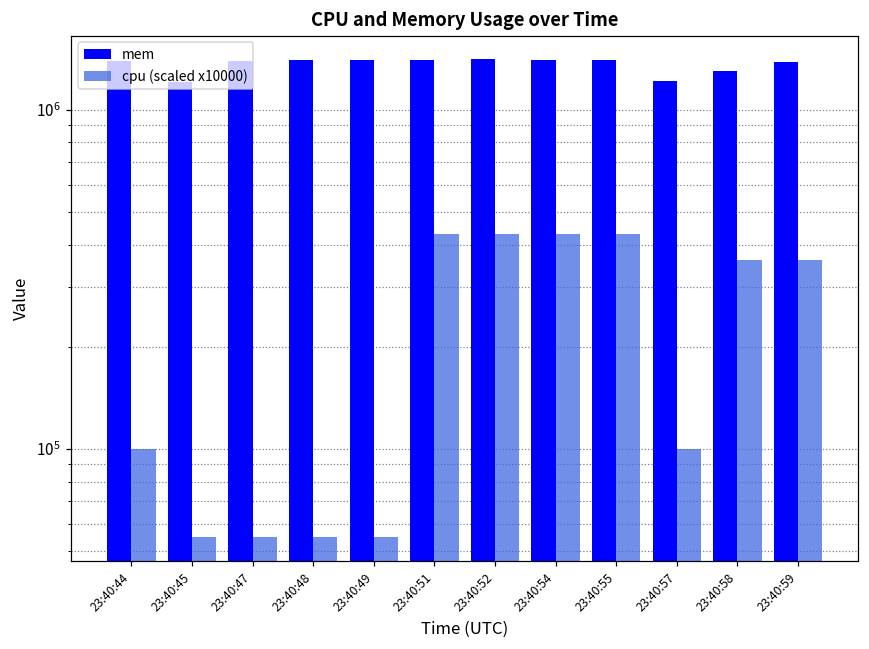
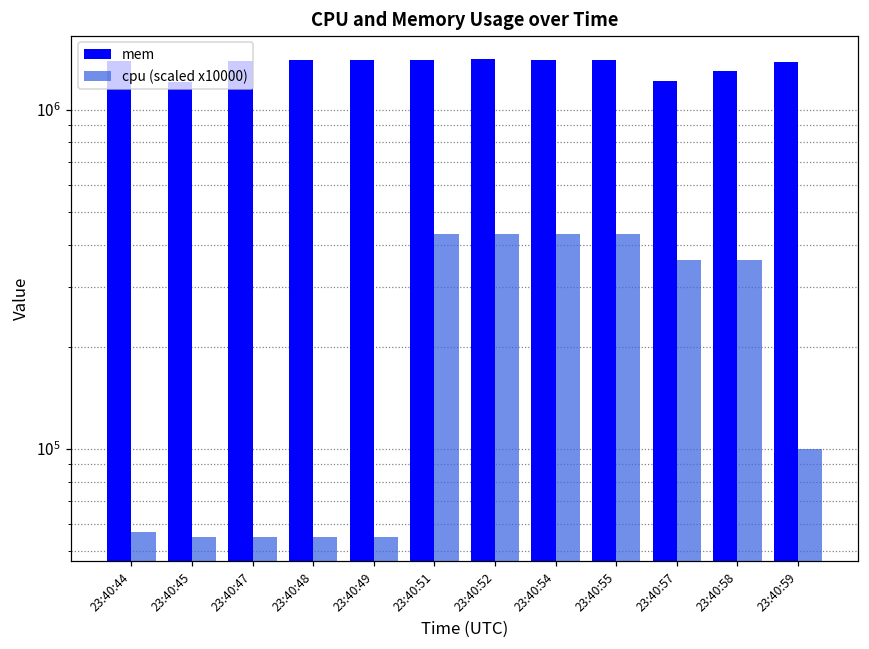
  {
    "mem": {
      "23:40:48": 1400000,
      "23:40:49": 1400000,
      "23:40:51": 1400000,
      "23:40:52": 1400000,
      "23:40:54": 1400000,
      "23:40:55": 1400000,
      "23:40:57": 1220000,
      "23:40:58": 1300000,
      "23:40:59": 1400000
    },
    "cpu (scaled x10000)": {
-     "23:40:44": 100000,
+     "23:40:44": 57000,
      "23:40:45": 55000,
      "23:40:47": 55000,
      "23:40:48": 55000,
      "23:40:49": 55000,
      "23:40:51": 430000,
      "23:40:52": 430000,
      "23:40:54": 430000,
      "23:40:55": 430000,
-     "23:40:57": 100000,
+     "23:40:57": 360000,
      "23:40:58": 360000,
-     "23:40:59": 360000
+     "23:40:59": 100000
    }
  }
